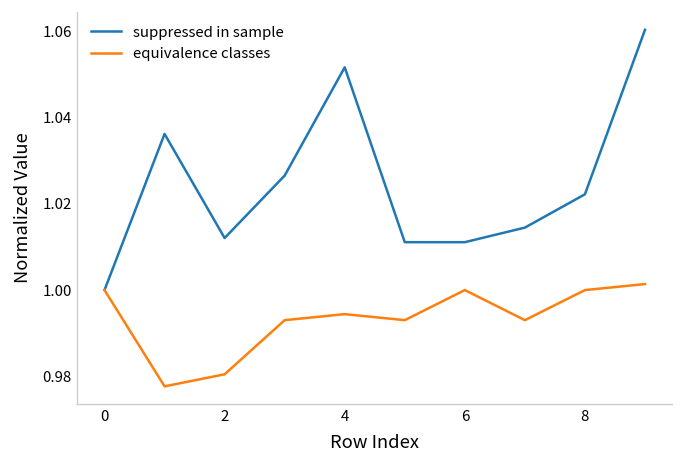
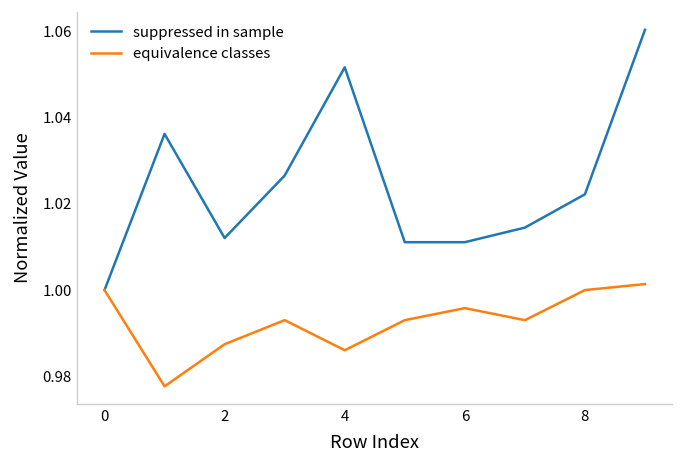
  {
    "suppressed in sample": {
      "2": 1.012,
      "4": 1.052,
      "6": 1.011,
      "8": 1.022
    },
    "equivalence classes": {
-     "2": 0.980,
-     "4": 0.994,
-     "6": 1.000,
+     "2": 0.987,
+     "4": 0.986,
+     "6": 0.996,
      "8": 1.000
    }
  }
